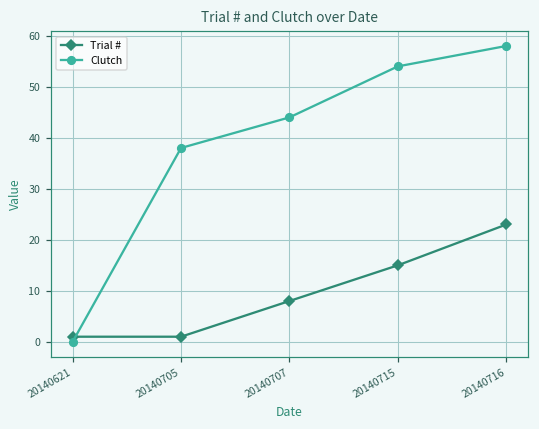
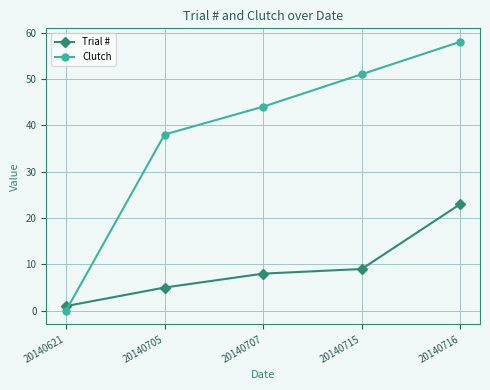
  {
    "Trial #": {
      "20140621": 1,
-     "20140705": 1,
+     "20140705": 5,
      "20140707": 8,
-     "20140715": 15,
+     "20140715": 9,
      "20140716": 23
    },
    "Clutch": {
      "20140621": 0,
      "20140705": 38,
      "20140707": 44,
-     "20140715": 54,
+     "20140715": 51,
      "20140716": 58
    }
  }
